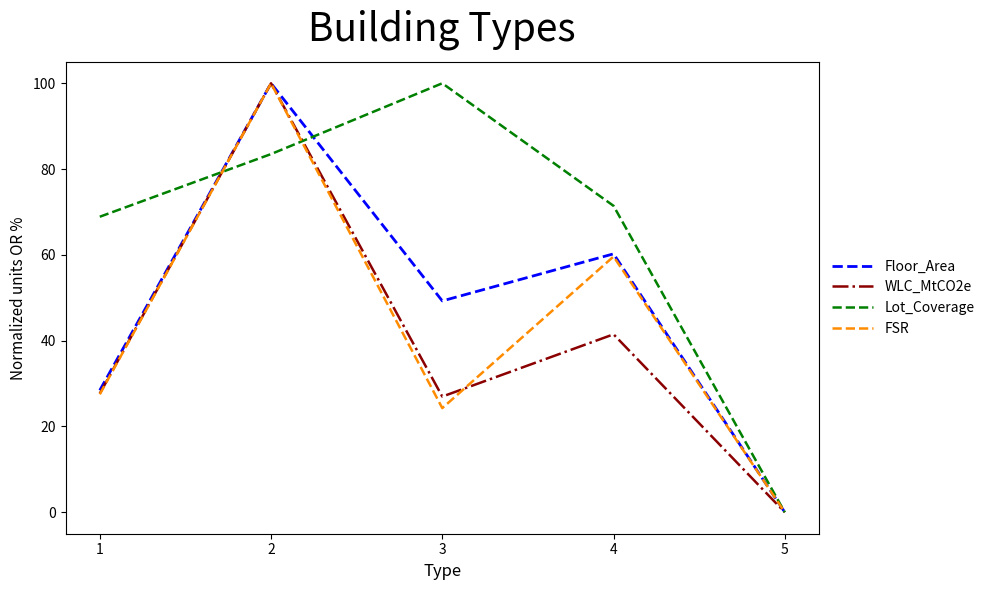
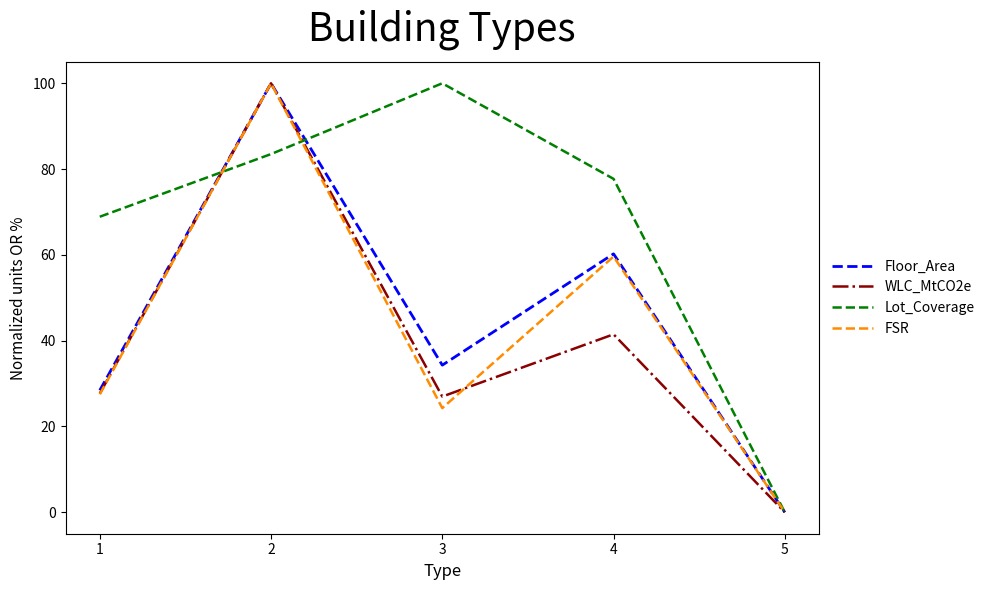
  {
    "Floor_Area": {
      "1": 28,
-     "3": 49,
+     "3": 34,
      "4": 60
    },
    "WLC_MtCO2e": {
      "3": 27,
      "4": 41
    },
    "Lot_Coverage": {
      "1": 69,
      "2": 83,
      "3": 100,
-     "4": 71
+     "4": 78
    },
    "FSR": {
      "3": 24,
      "4": 60
    }
  }
